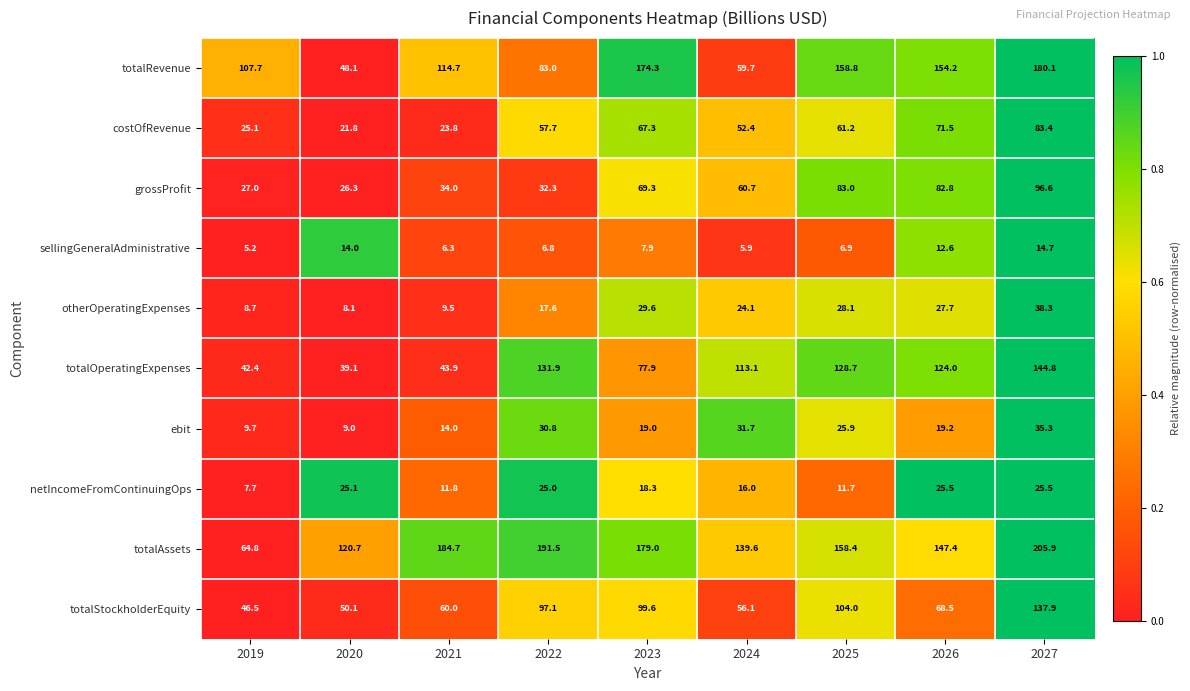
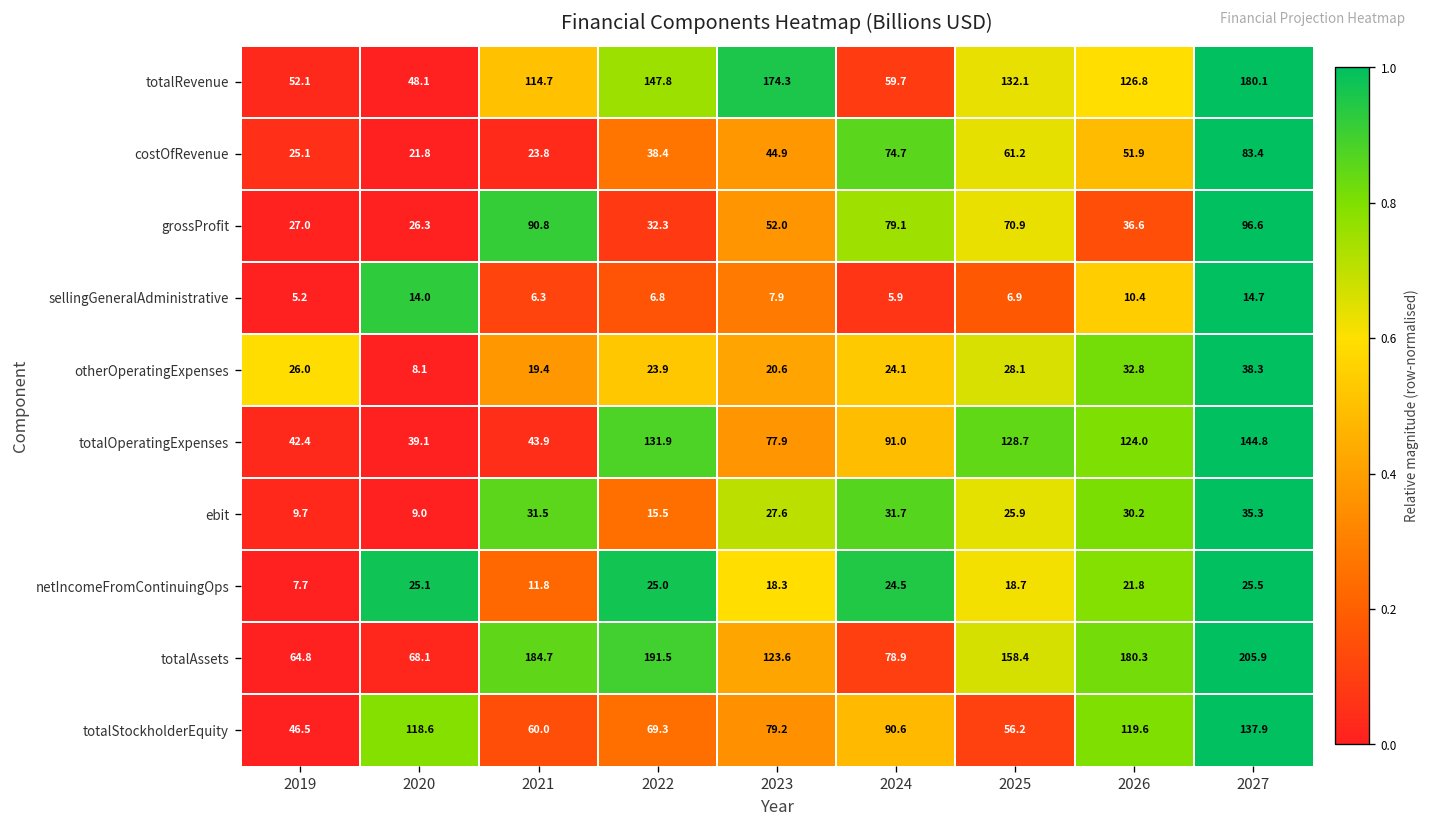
  {
    "totalRevenue": {
-     "2019": 107.7,
+     "2019": 52.1,
      "2020": 48.1,
      "2021": 114.7,
-     "2022": 83.0,
+     "2022": 147.8,
      "2023": 174.3,
      "2024": 59.7,
-     "2025": 158.8,
-     "2026": 154.2,
+     "2025": 132.1,
+     "2026": 126.8,
      "2027": 180.1
    },
    "costOfRevenue": {
      "2019": 25.1,
      "2020": 21.8,
      "2021": 23.8,
-     "2022": 57.7,
-     "2023": 67.3,
-     "2024": 52.4,
+     "2022": 38.4,
+     "2023": 44.9,
+     "2024": 74.7,
      "2025": 61.2,
-     "2026": 71.5,
+     "2026": 51.9,
      "2027": 83.4
    },
    "grossProfit": {
      "2019": 27.0,
      "2020": 26.3,
-     "2021": 34.0,
+     "2021": 90.8,
      "2022": 32.3,
-     "2023": 69.3,
-     "2024": 60.7,
-     "2025": 83.0,
-     "2026": 82.8,
+     "2023": 52.0,
+     "2024": 79.1,
+     "2025": 70.9,
+     "2026": 36.6,
      "2027": 96.6
    },
    "sellingGeneralAdministrative": {
      "2019": 5.2,
      "2020": 14.0,
      "2021": 6.3,
      "2022": 6.8,
      "2023": 7.9,
      "2024": 5.9,
      "2025": 6.9,
-     "2026": 12.6,
+     "2026": 10.4,
      "2027": 14.7
    },
    "otherOperatingExpenses": {
-     "2019": 8.7,
+     "2019": 26.0,
      "2020": 8.1,
-     "2021": 9.5,
-     "2022": 17.6,
-     "2023": 29.6,
+     "2021": 19.4,
+     "2022": 23.9,
+     "2023": 20.6,
      "2024": 24.1,
      "2025": 28.1,
-     "2026": 27.7,
+     "2026": 32.8,
      "2027": 38.3
    },
    "totalOperatingExpenses": {
      "2019": 42.4,
      "2020": 39.1,
      "2021": 43.9,
      "2022": 131.9,
      "2023": 77.9,
-     "2024": 113.1,
+     "2024": 91.0,
      "2025": 128.7,
      "2026": 124.0,
      "2027": 144.8
    },
    "ebit": {
      "2019": 9.7,
      "2020": 9.0,
-     "2021": 14.0,
-     "2022": 30.8,
-     "2023": 19.0,
+     "2021": 31.5,
+     "2022": 15.5,
+     "2023": 27.6,
      "2024": 31.7,
      "2025": 25.9,
-     "2026": 19.2,
+     "2026": 30.2,
      "2027": 35.3
    },
    "netIncomeFromContinuingOps": {
      "2019": 7.7,
      "2020": 25.1,
      "2021": 11.8,
      "2022": 25.0,
      "2023": 18.3,
-     "2024": 16.0,
-     "2025": 11.7,
-     "2026": 25.5,
+     "2024": 24.5,
+     "2025": 18.7,
+     "2026": 21.8,
      "2027": 25.5
    },
    "totalAssets": {
      "2019": 64.8,
-     "2020": 120.7,
+     "2020": 68.1,
      "2021": 184.7,
      "2022": 191.5,
-     "2023": 179.0,
-     "2024": 139.6,
+     "2023": 123.6,
+     "2024": 78.9,
      "2025": 158.4,
-     "2026": 147.4,
+     "2026": 180.3,
      "2027": 205.9
    },
    "totalStockholderEquity": {
      "2019": 46.5,
-     "2020": 50.1,
+     "2020": 118.6,
      "2021": 60.0,
-     "2022": 97.1,
-     "2023": 99.6,
-     "2024": 56.1,
-     "2025": 104.0,
-     "2026": 68.5,
+     "2022": 69.3,
+     "2023": 79.2,
+     "2024": 90.6,
+     "2025": 56.2,
+     "2026": 119.6,
      "2027": 137.9
    }
  }
